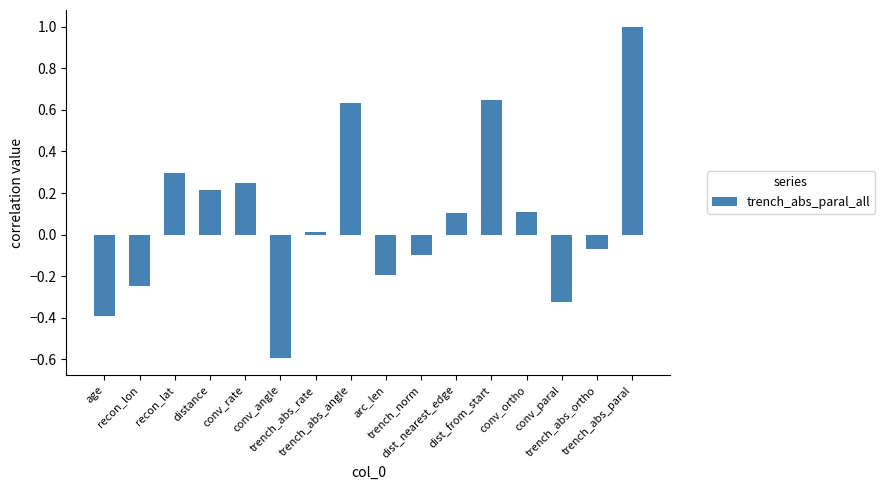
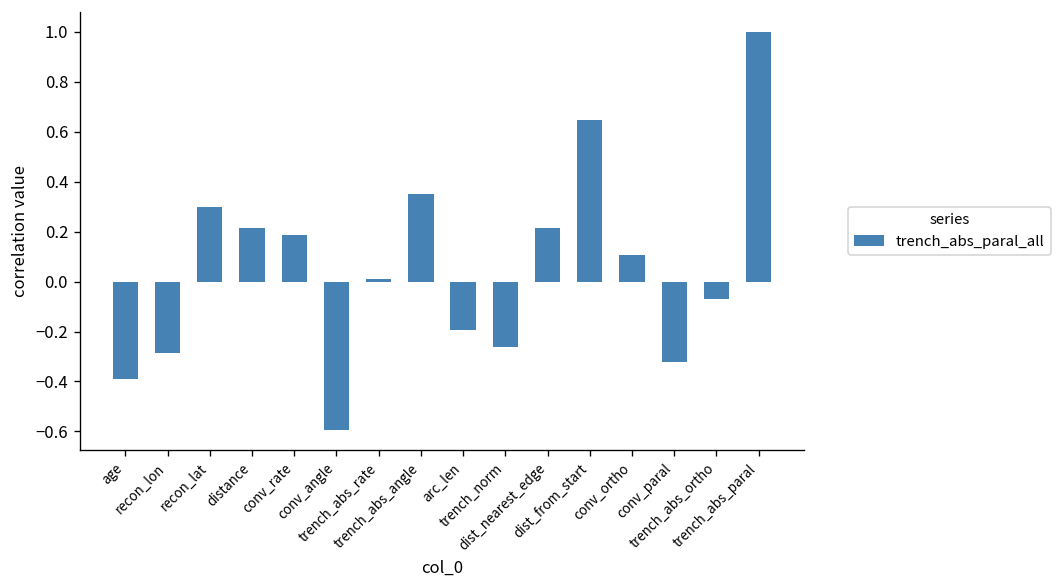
  {
    "age": -0.39,
-   "recon_lon": -0.25,
+   "recon_lon": -0.29,
    "recon_lat": 0.30,
    "distance": 0.21,
-   "conv_rate": 0.25,
+   "conv_rate": 0.19,
    "conv_angle": -0.60,
-   "trench_abs_angle": 0.63,
+   "trench_abs_angle": 0.35,
    "arc_len": -0.19,
-   "trench_norm": -0.10,
-   "dist_nearest_edge": 0.10,
+   "trench_norm": -0.26,
+   "dist_nearest_edge": 0.22,
    "dist_from_start": 0.65,
    "conv_ortho": 0.11,
    "conv_paral": -0.32,
    "trench_abs_ortho": -0.07,
    "trench_abs_paral": 1.00
  }
